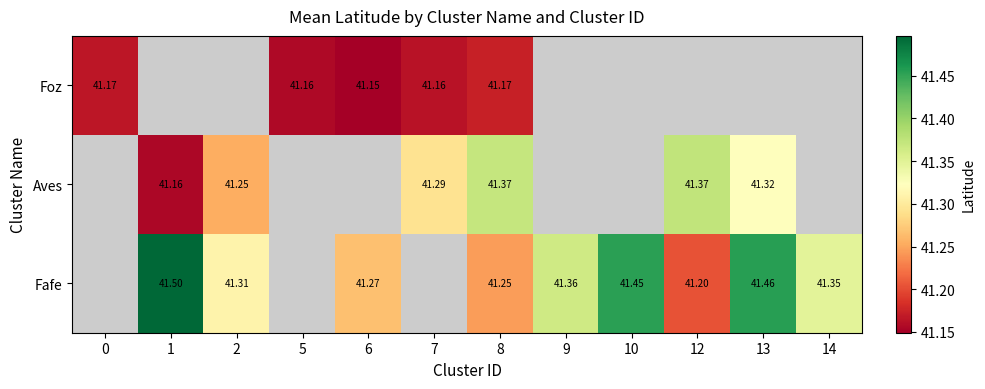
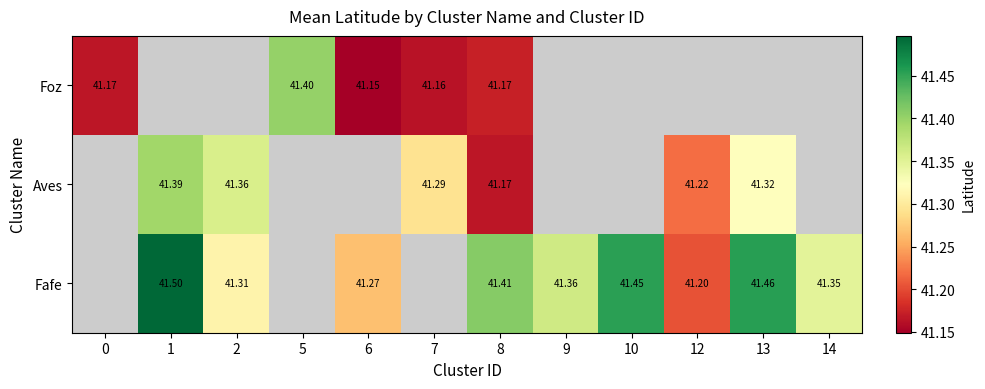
  {
    "Foz": {
      "0": 41.17,
-     "5": 41.16,
+     "5": 41.40,
      "6": 41.15,
      "7": 41.16,
      "8": 41.17
    },
    "Aves": {
-     "1": 41.16,
-     "2": 41.25,
+     "1": 41.39,
+     "2": 41.36,
      "7": 41.29,
-     "8": 41.37,
-     "12": 41.37,
+     "8": 41.17,
+     "12": 41.22,
      "13": 41.32
    },
    "Fafe": {
      "1": 41.50,
      "2": 41.31,
      "6": 41.27,
-     "8": 41.25,
+     "8": 41.41,
      "9": 41.36,
      "10": 41.45,
      "12": 41.20,
      "13": 41.46,
      "14": 41.35
    }
  }
